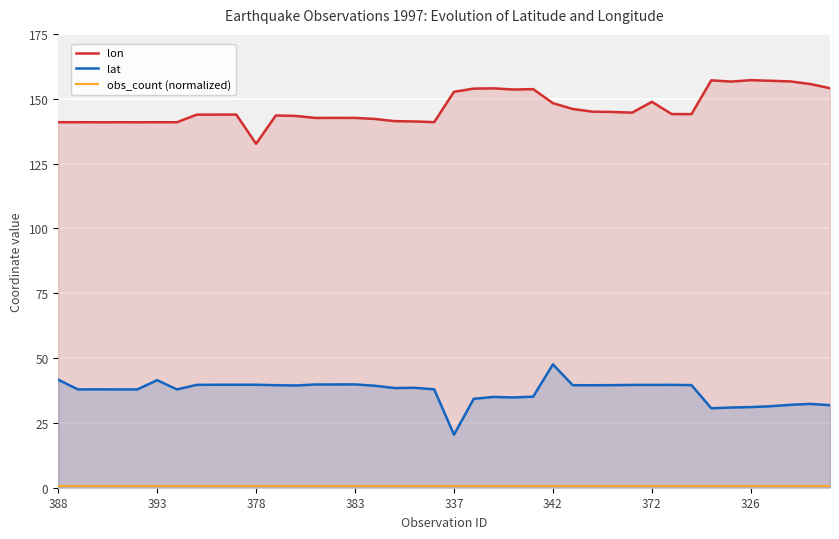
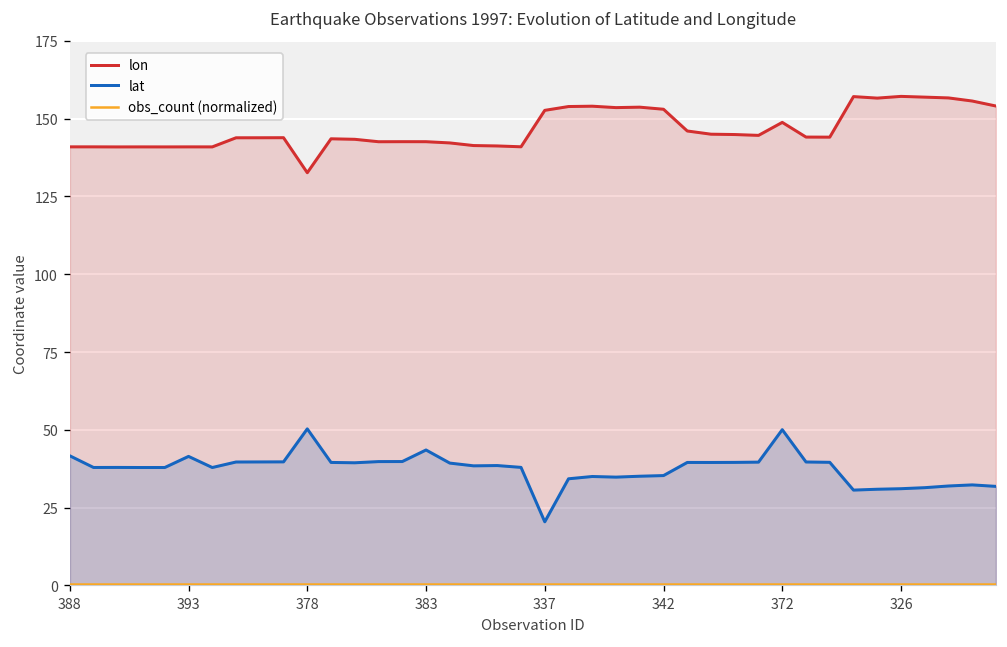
  {
    "lon": {
      "388": 141,
      "393": 141,
      "378": 133,
      "383": 143,
      "337": 153,
-     "342": 148,
+     "342": 153,
      "372": 149,
      "326": 157
    },
    "lat": {
      "388": 42,
      "393": 41,
-     "378": 40,
-     "383": 40,
+     "378": 50,
+     "383": 44,
      "337": 20,
-     "342": 48,
-     "372": 40,
+     "342": 35,
+     "372": 50,
      "326": 31
    },
    "obs_count (normalized)": {
      "388": 1,
      "393": 1,
      "378": 1,
      "383": 1,
      "337": 1,
      "342": 1,
      "372": 1,
      "326": 1
    }
  }
